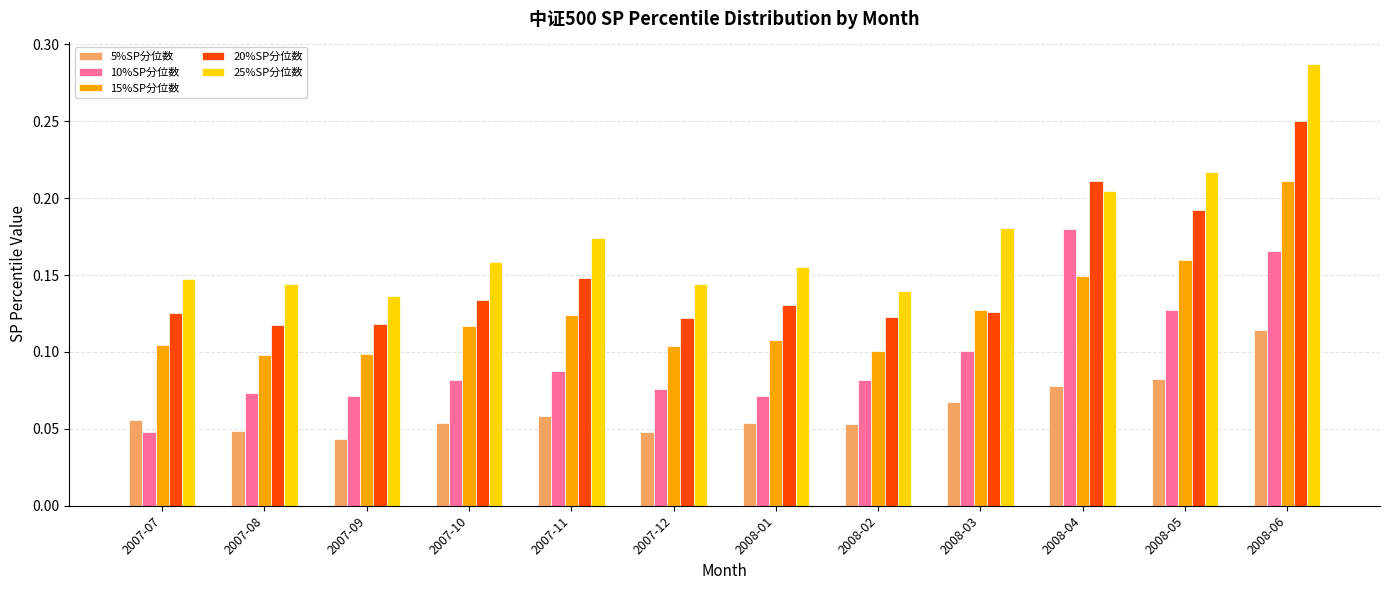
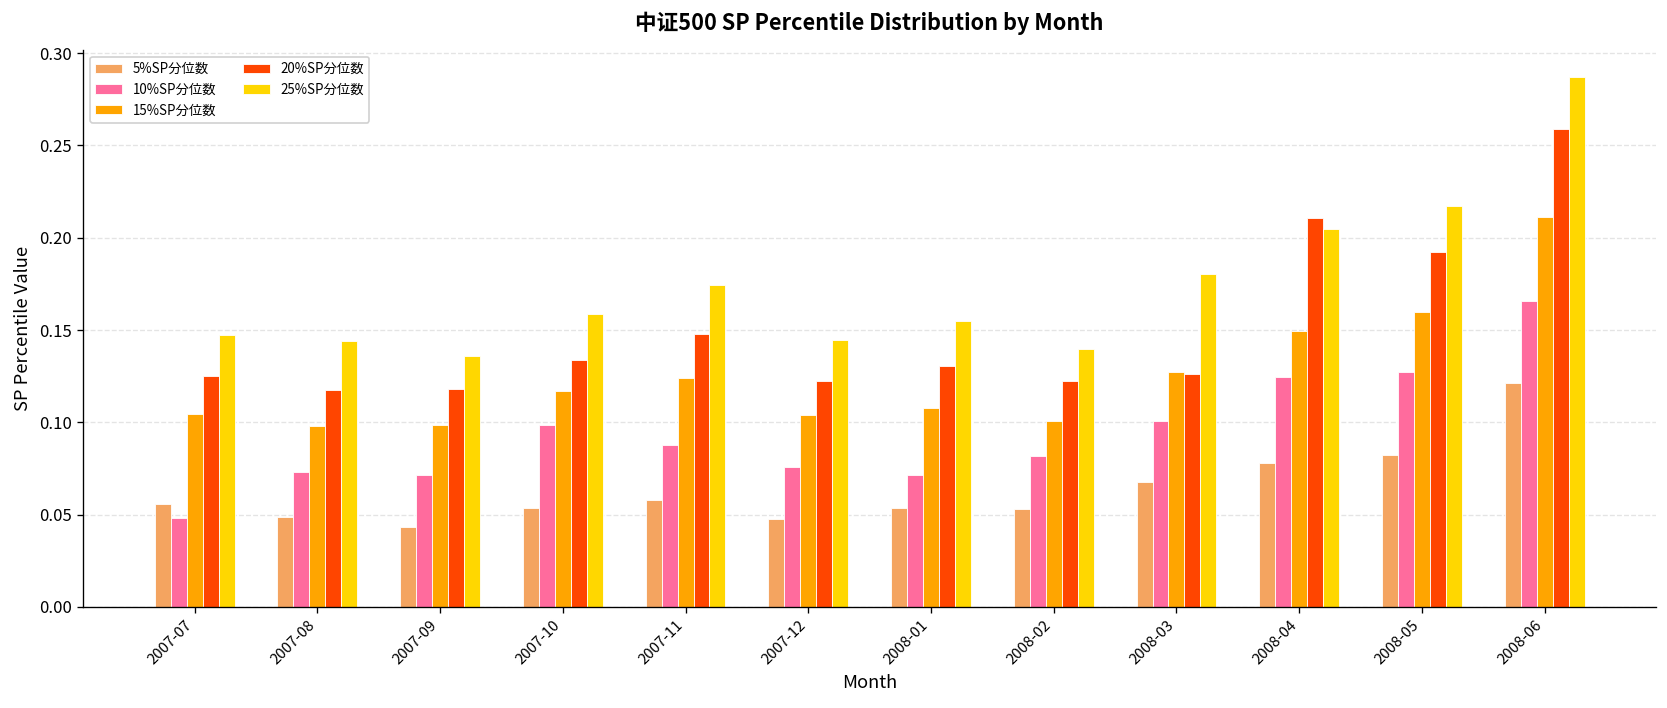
  {
    "5%SP分位数": {
      "2007-07": 0.056,
      "2007-08": 0.049,
      "2007-09": 0.043,
      "2007-10": 0.054,
      "2007-11": 0.058,
      "2007-12": 0.048,
      "2008-01": 0.053,
      "2008-02": 0.053,
      "2008-03": 0.067,
      "2008-04": 0.078,
      "2008-05": 0.082,
-     "2008-06": 0.114
+     "2008-06": 0.121
    },
    "10%SP分位数": {
      "2007-07": 0.048,
      "2007-08": 0.073,
      "2007-09": 0.071,
-     "2007-10": 0.082,
+     "2007-10": 0.099,
      "2007-11": 0.088,
      "2007-12": 0.076,
      "2008-01": 0.072,
      "2008-02": 0.082,
      "2008-03": 0.100,
-     "2008-04": 0.180,
+     "2008-04": 0.124,
      "2008-05": 0.127,
      "2008-06": 0.166
    },
    "20%SP分位数": {
      "2007-07": 0.125,
      "2007-08": 0.117,
      "2007-09": 0.118,
      "2007-10": 0.134,
      "2007-11": 0.148,
      "2007-12": 0.122,
      "2008-01": 0.130,
      "2008-02": 0.122,
      "2008-03": 0.126,
      "2008-04": 0.211,
      "2008-05": 0.192,
-     "2008-06": 0.250
+     "2008-06": 0.259
    }
  }
